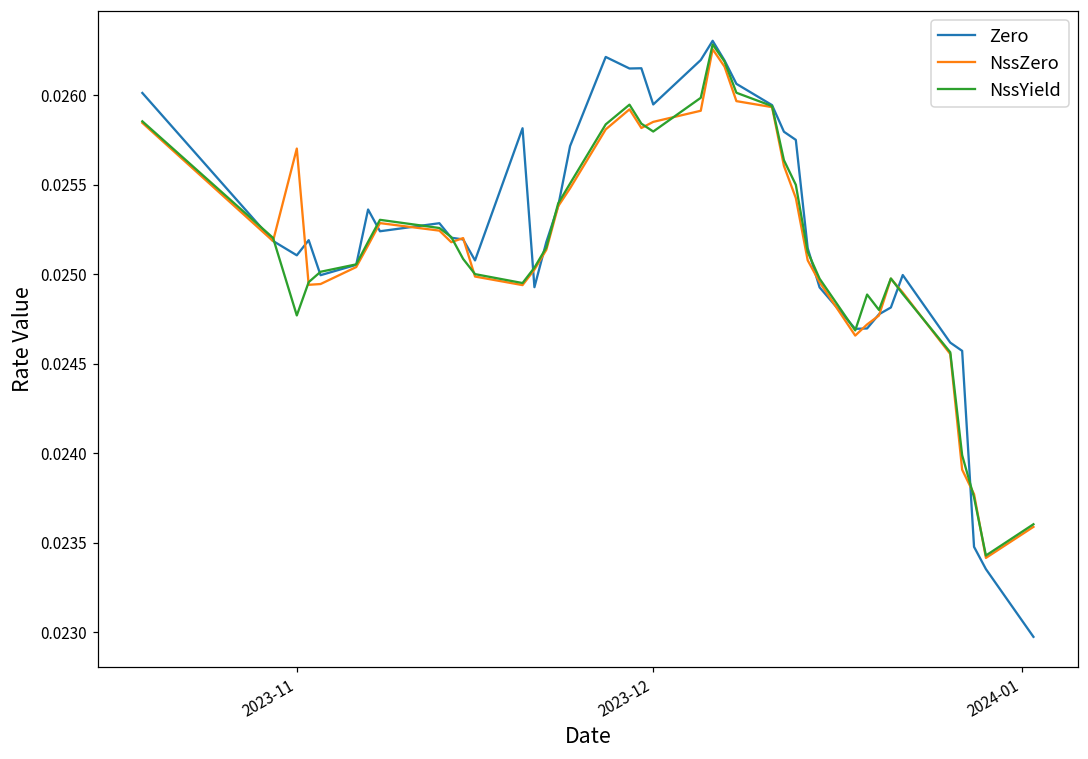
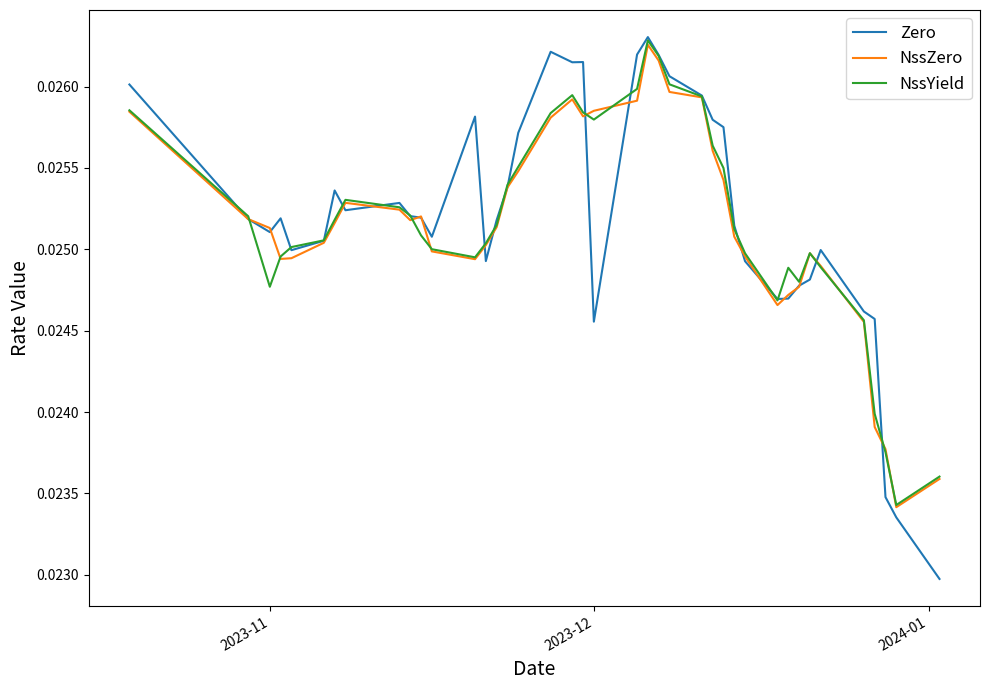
  {
    "Zero": {
      "2023-11": 0.02511,
-     "2023-12": 0.02595
+     "2023-12": 0.02456
    },
    "NssZero": {
-     "2023-11": 0.02570,
+     "2023-11": 0.02513,
      "2023-12": 0.02585
    },
    "NssYield": {
      "2023-11": 0.02477,
      "2023-12": 0.02580
    }
  }
